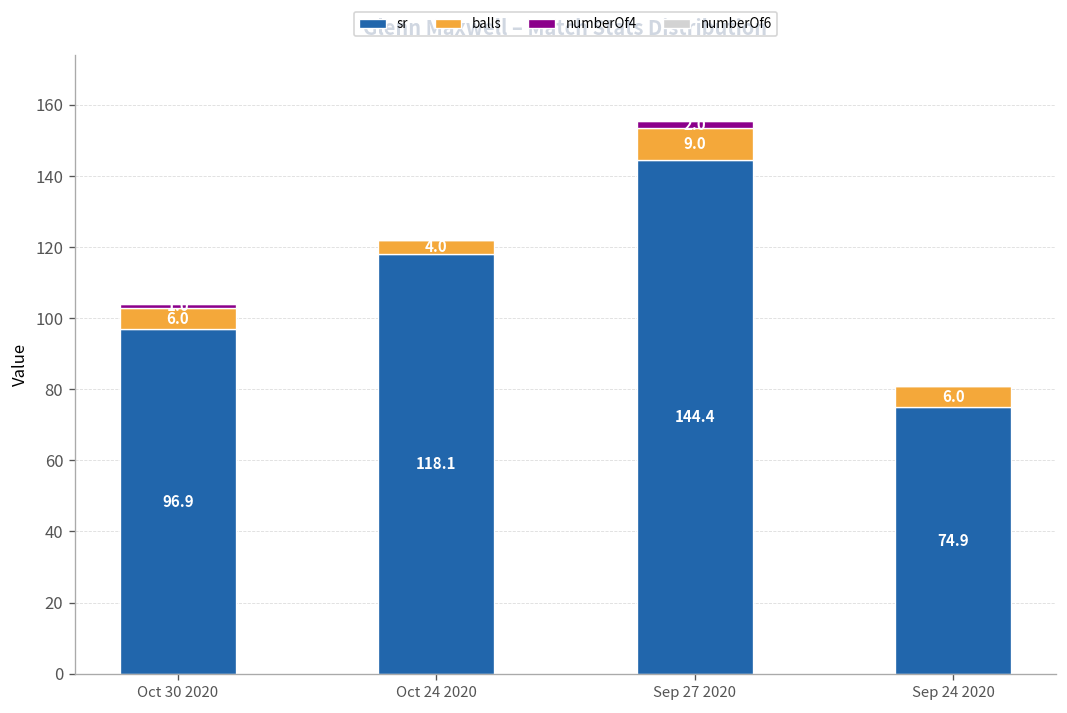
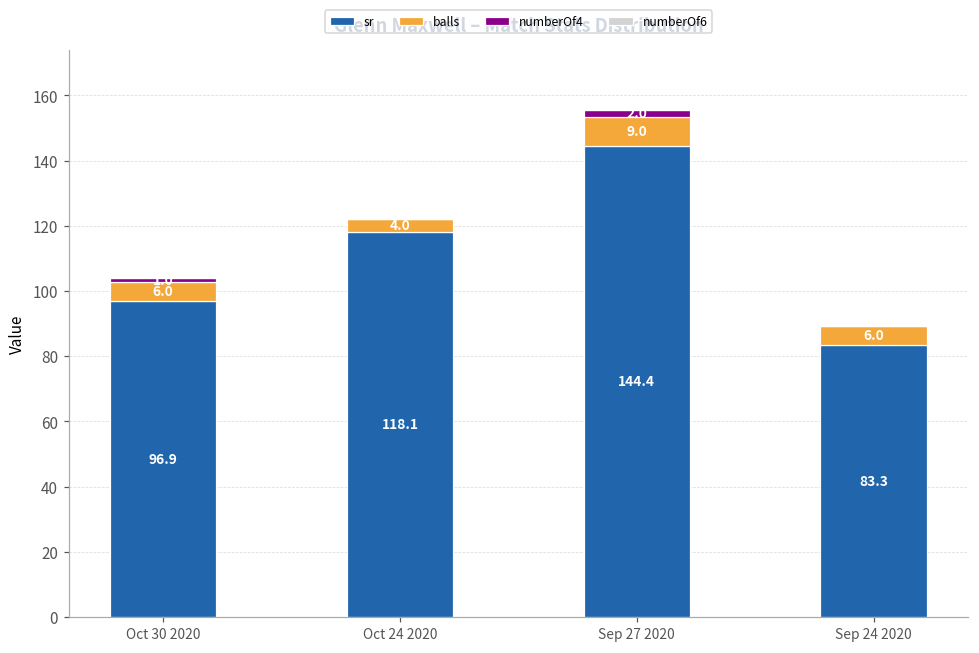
  {
    "sr": {
      "Oct 30 2020": 96.9,
      "Oct 24 2020": 118.1,
      "Sep 27 2020": 144.4,
-     "Sep 24 2020": 74.9
+     "Sep 24 2020": 83.3
    },
    "balls": {
      "Oct 30 2020": 6.0,
      "Oct 24 2020": 4.0,
      "Sep 27 2020": 9.0,
      "Sep 24 2020": 6.0
    },
    "numberOf6": {
      "Sep 27 2020": 2.0
    }
  }
